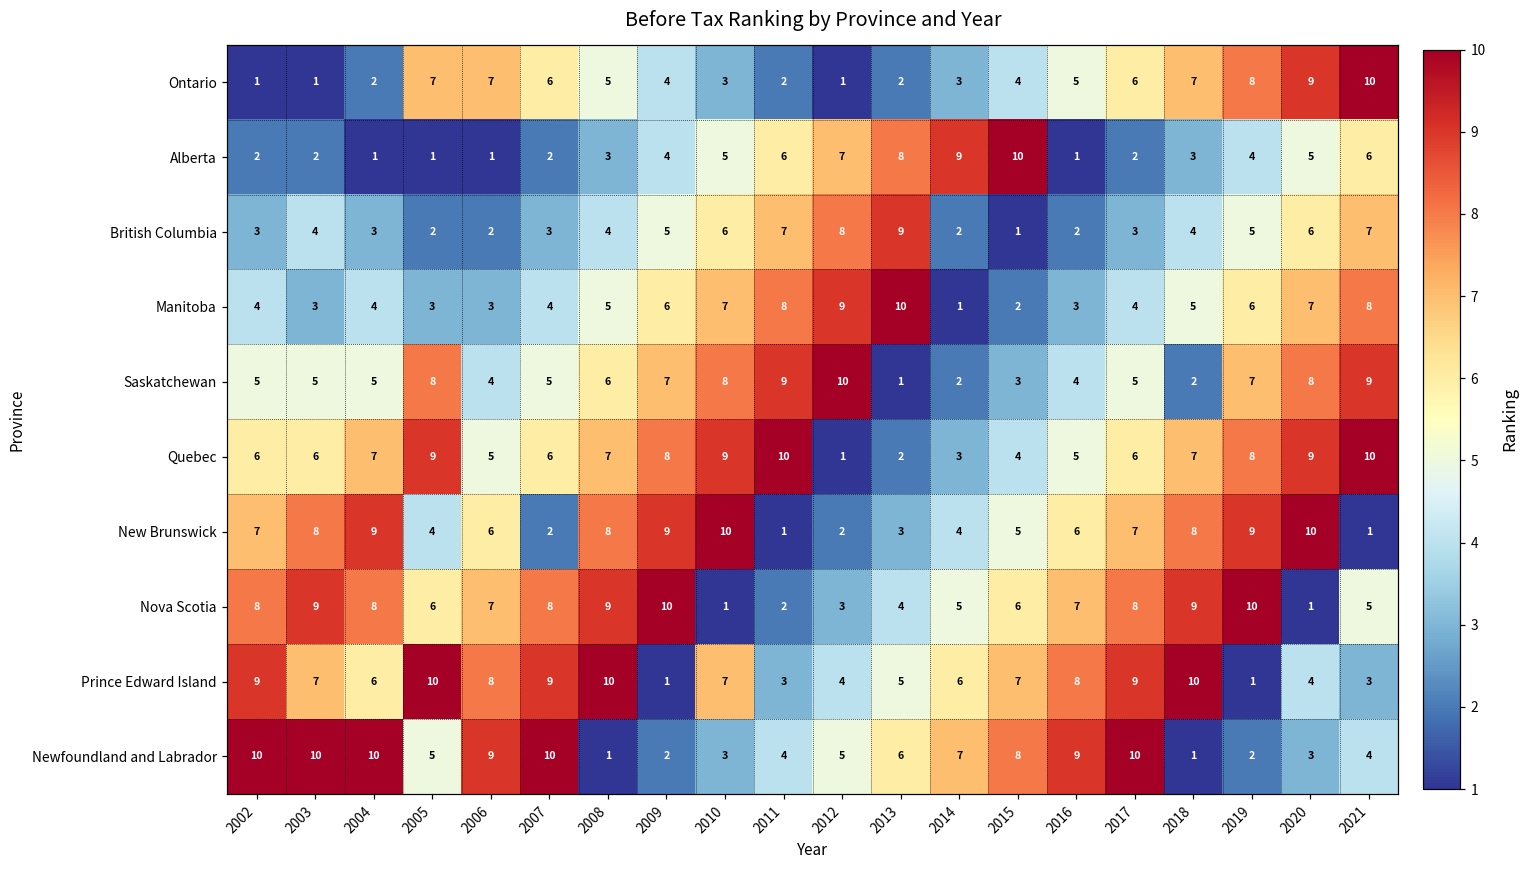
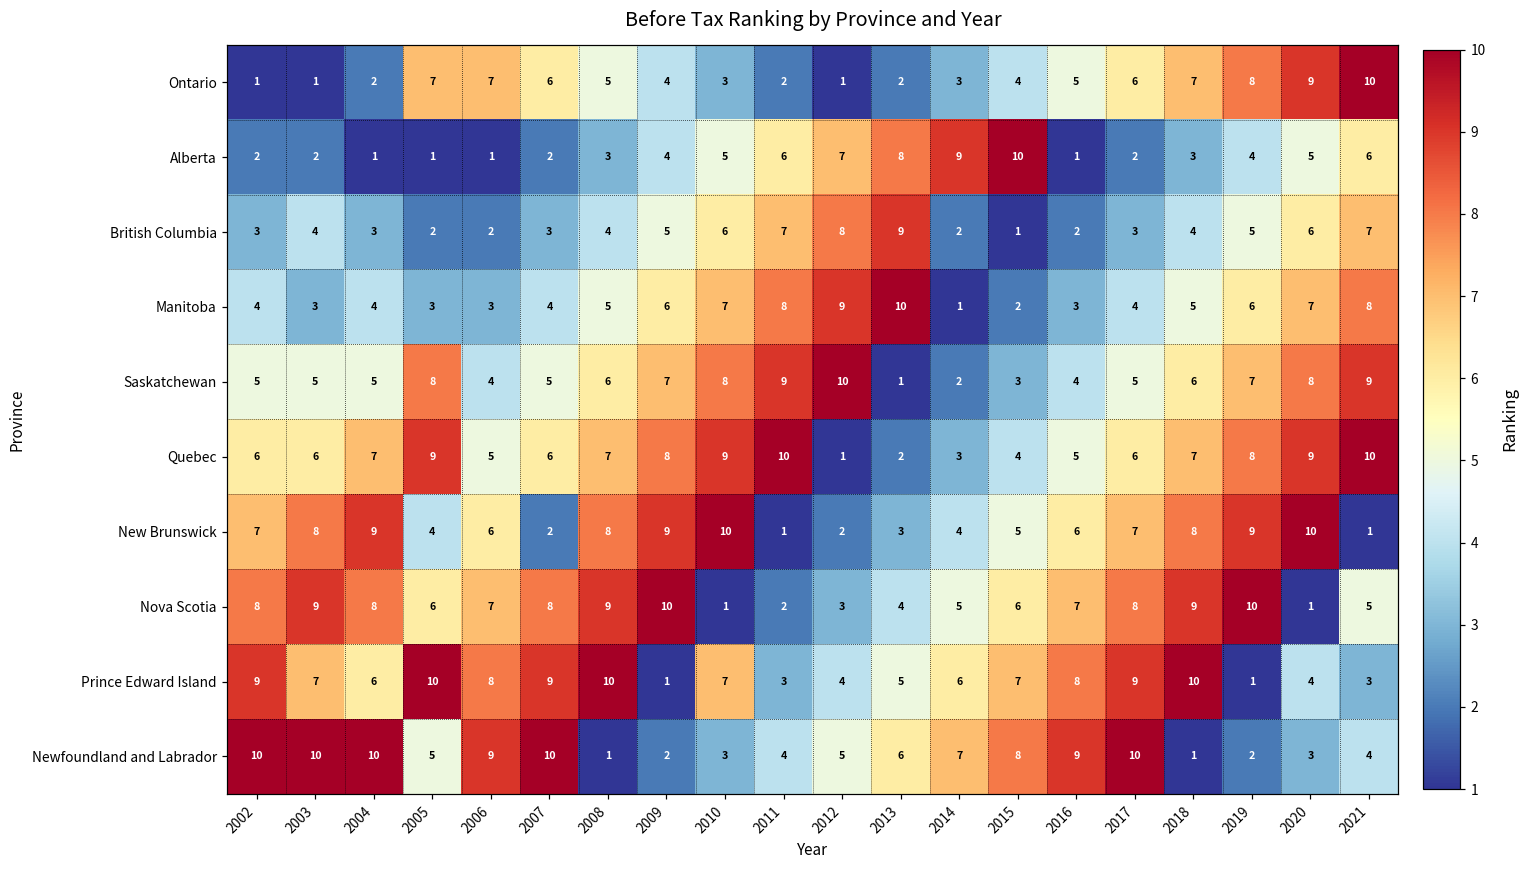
  {
    "Ontario": {
      "2002": 1,
      "2003": 1,
      "2004": 2,
      "2005": 7,
      "2006": 7,
      "2007": 6,
      "2008": 5,
      "2009": 4,
      "2010": 3,
      "2011": 2,
      "2012": 1,
      "2013": 2,
      "2014": 3,
      "2015": 4,
      "2016": 5,
      "2017": 6,
      "2018": 7,
      "2019": 8,
      "2020": 9,
      "2021": 10
    },
    "Alberta": {
      "2002": 2,
      "2003": 2,
      "2004": 1,
      "2005": 1,
      "2006": 1,
      "2007": 2,
      "2008": 3,
      "2009": 4,
      "2010": 5,
      "2011": 6,
      "2012": 7,
      "2013": 8,
      "2014": 9,
      "2015": 10,
      "2016": 1,
      "2017": 2,
      "2018": 3,
      "2019": 4,
      "2020": 5,
      "2021": 6
    },
    "British Columbia": {
      "2002": 3,
      "2003": 4,
      "2004": 3,
      "2005": 2,
      "2006": 2,
      "2007": 3,
      "2008": 4,
      "2009": 5,
      "2010": 6,
      "2011": 7,
      "2012": 8,
      "2013": 9,
      "2014": 2,
      "2015": 1,
      "2016": 2,
      "2017": 3,
      "2018": 4,
      "2019": 5,
      "2020": 6,
      "2021": 7
    },
    "Manitoba": {
      "2002": 4,
      "2003": 3,
      "2004": 4,
      "2005": 3,
      "2006": 3,
      "2007": 4,
      "2008": 5,
      "2009": 6,
      "2010": 7,
      "2011": 8,
      "2012": 9,
      "2013": 10,
      "2014": 1,
      "2015": 2,
      "2016": 3,
      "2017": 4,
      "2018": 5,
      "2019": 6,
      "2020": 7,
      "2021": 8
    },
    "Saskatchewan": {
      "2002": 5,
      "2003": 5,
      "2004": 5,
      "2005": 8,
      "2006": 4,
      "2007": 5,
      "2008": 6,
      "2009": 7,
      "2010": 8,
      "2011": 9,
      "2012": 10,
      "2013": 1,
      "2014": 2,
      "2015": 3,
      "2016": 4,
      "2017": 5,
-     "2018": 2,
+     "2018": 6,
      "2019": 7,
      "2020": 8,
      "2021": 9
    },
    "Quebec": {
      "2002": 6,
      "2003": 6,
      "2004": 7,
      "2005": 9,
      "2006": 5,
      "2007": 6,
      "2008": 7,
      "2009": 8,
      "2010": 9,
      "2011": 10,
      "2012": 1,
      "2013": 2,
      "2014": 3,
      "2015": 4,
      "2016": 5,
      "2017": 6,
      "2018": 7,
      "2019": 8,
      "2020": 9,
      "2021": 10
    },
    "New Brunswick": {
      "2002": 7,
      "2003": 8,
      "2004": 9,
      "2005": 4,
      "2006": 6,
      "2007": 2,
      "2008": 8,
      "2009": 9,
      "2010": 10,
      "2011": 1,
      "2012": 2,
      "2013": 3,
      "2014": 4,
      "2015": 5,
      "2016": 6,
      "2017": 7,
      "2018": 8,
      "2019": 9,
      "2020": 10,
      "2021": 1
    },
    "Nova Scotia": {
      "2002": 8,
      "2003": 9,
      "2004": 8,
      "2005": 6,
      "2006": 7,
      "2007": 8,
      "2008": 9,
      "2009": 10,
      "2010": 1,
      "2011": 2,
      "2012": 3,
      "2013": 4,
      "2014": 5,
      "2015": 6,
      "2016": 7,
      "2017": 8,
      "2018": 9,
      "2019": 10,
      "2020": 1,
      "2021": 5
    },
    "Prince Edward Island": {
      "2002": 9,
      "2003": 7,
      "2004": 6,
      "2005": 10,
      "2006": 8,
      "2007": 9,
      "2008": 10,
      "2009": 1,
      "2010": 7,
      "2011": 3,
      "2012": 4,
      "2013": 5,
      "2014": 6,
      "2015": 7,
      "2016": 8,
      "2017": 9,
      "2018": 10,
      "2019": 1,
      "2020": 4,
      "2021": 3
    },
    "Newfoundland and Labrador": {
      "2002": 10,
      "2003": 10,
      "2004": 10,
      "2005": 5,
      "2006": 9,
      "2007": 10,
      "2008": 1,
      "2009": 2,
      "2010": 3,
      "2011": 4,
      "2012": 5,
      "2013": 6,
      "2014": 7,
      "2015": 8,
      "2016": 9,
      "2017": 10,
      "2018": 1,
      "2019": 2,
      "2020": 3,
      "2021": 4
    }
  }
